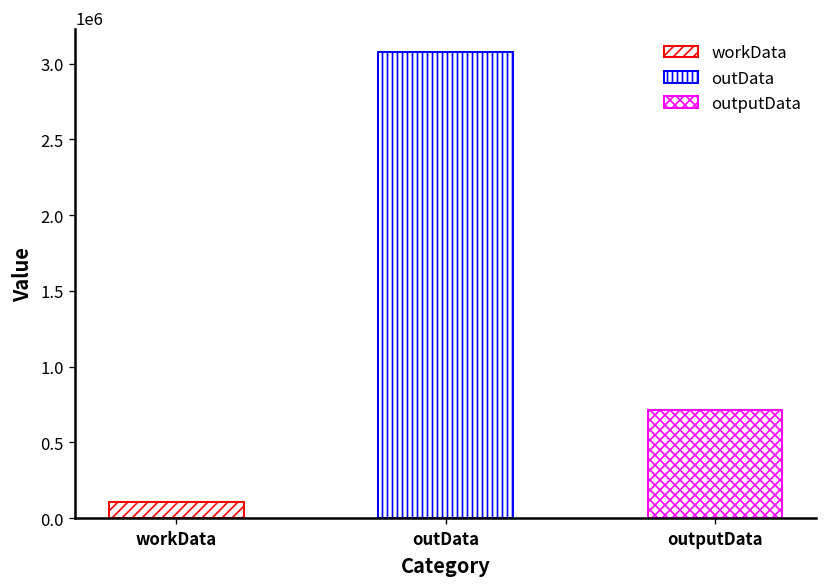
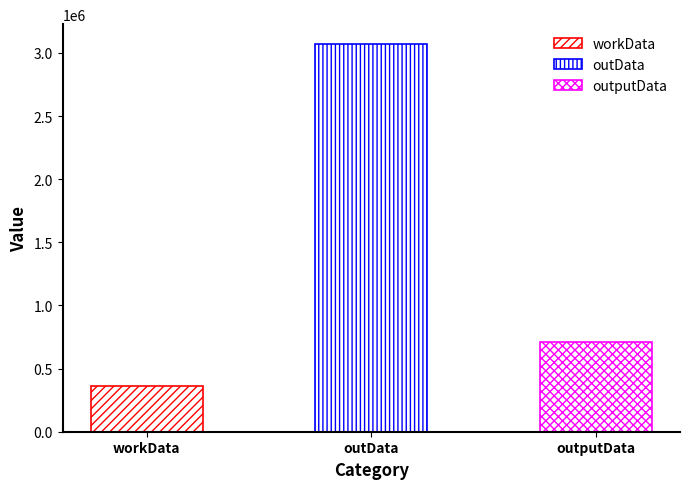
  {
-   "workData": 110000,
+   "workData": 360000,
    "outData": 3070000,
    "outputData": 710000
  }
